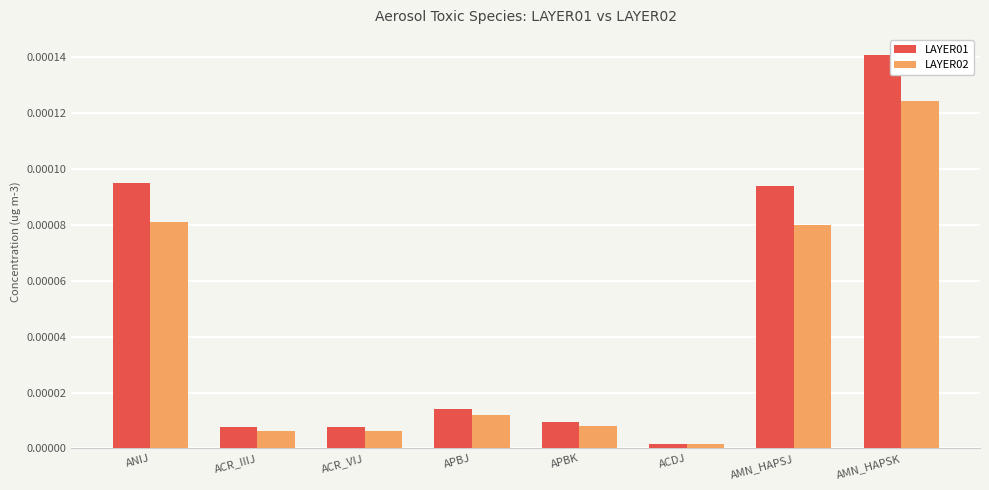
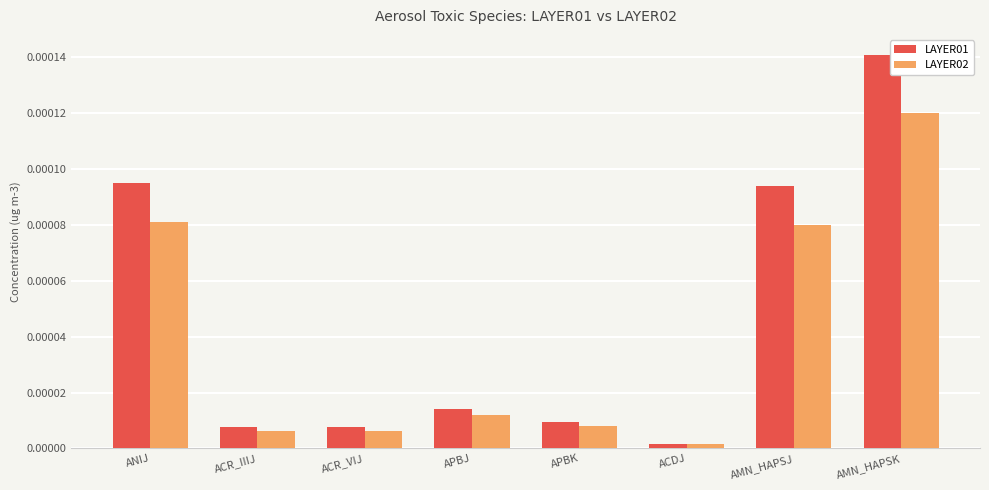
  {
    "LAYER01": {
      "ANIJ": 0.000095,
      "ACR_IIIJ": 0.000008,
      "ACR_VIJ": 0.000008,
      "APBJ": 0.000014,
      "APBK": 0.000009,
      "ACDJ": 0.000002,
      "AMN_HAPSJ": 0.000094,
      "AMN_HAPSK": 0.000141
    },
    "LAYER02": {
      "ANIJ": 0.000081,
      "ACR_IIIJ": 0.000006,
      "ACR_VIJ": 0.000006,
      "APBJ": 0.000012,
      "APBK": 0.000008,
      "ACDJ": 0.000001,
      "AMN_HAPSJ": 0.000080,
-     "AMN_HAPSK": 0.000124
+     "AMN_HAPSK": 0.000120
    }
  }
